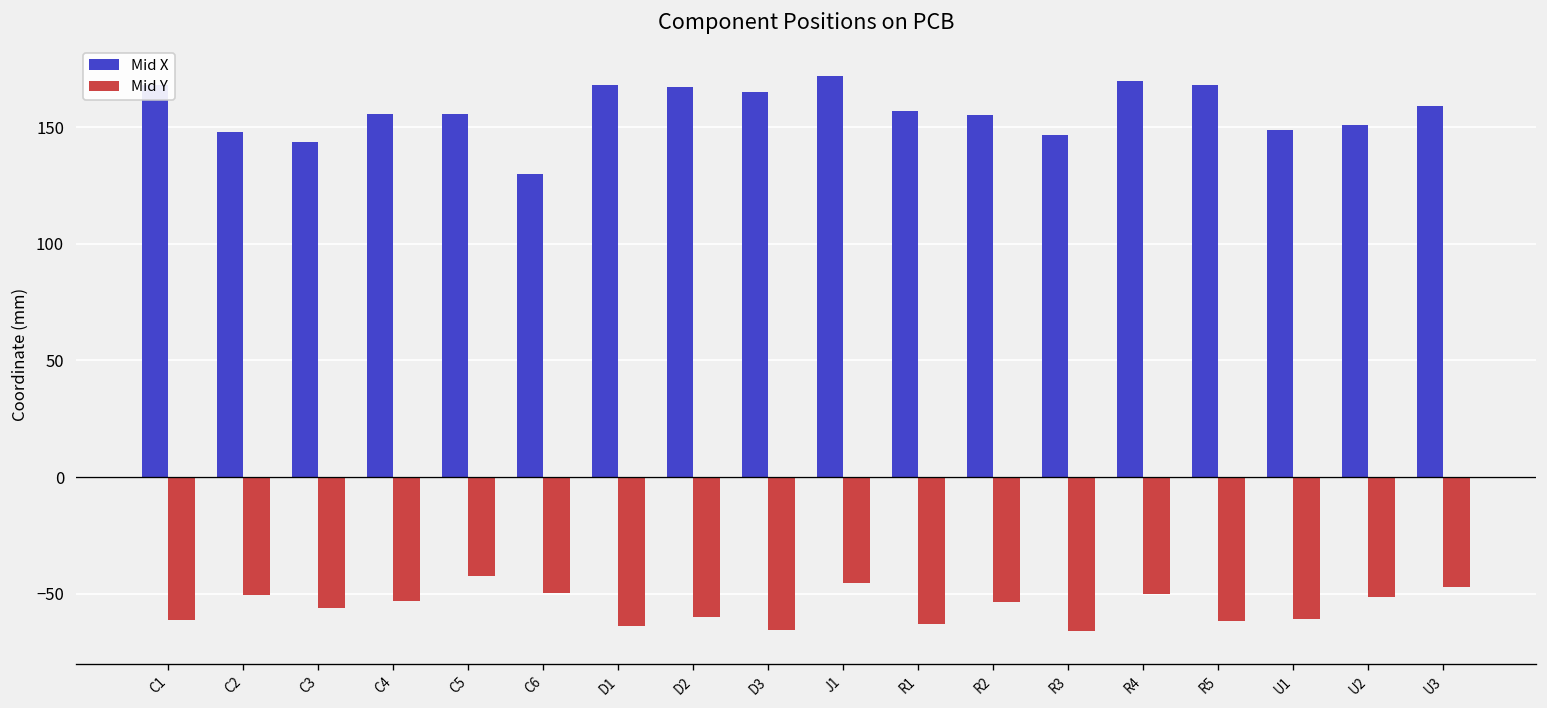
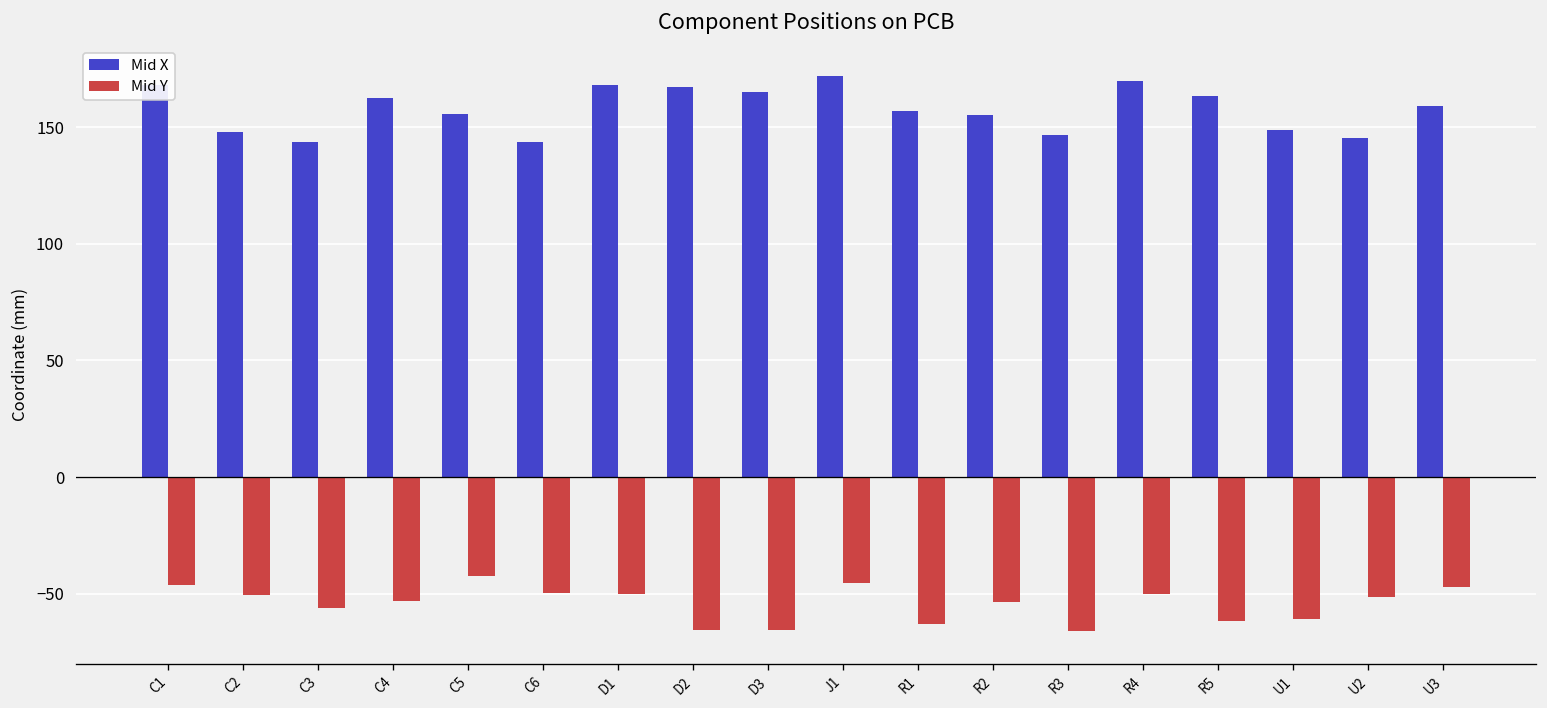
  {
    "Mid X": {
      "C2": 148,
      "C3": 144,
-     "C4": 156,
+     "C4": 163,
      "C5": 156,
-     "C6": 130,
+     "C6": 144,
      "D1": 168,
      "D2": 167,
      "D3": 165,
      "J1": 172,
      "R1": 157,
      "R2": 155,
      "R3": 147,
      "R4": 170,
-     "R5": 168,
+     "R5": 163,
      "U1": 149,
-     "U2": 151,
+     "U2": 145,
      "U3": 159
    },
    "Mid Y": {
-     "C1": -61,
+     "C1": -46,
      "C2": -50,
      "C3": -56,
      "C4": -53,
      "C5": -42,
      "C6": -50,
-     "D1": -64,
-     "D2": -60,
+     "D1": -50,
+     "D2": -66,
      "D3": -66,
      "J1": -46,
      "R1": -63,
      "R2": -53,
      "R3": -66,
      "R4": -50,
      "R5": -62,
      "U1": -61,
      "U2": -52,
      "U3": -47
    }
  }
